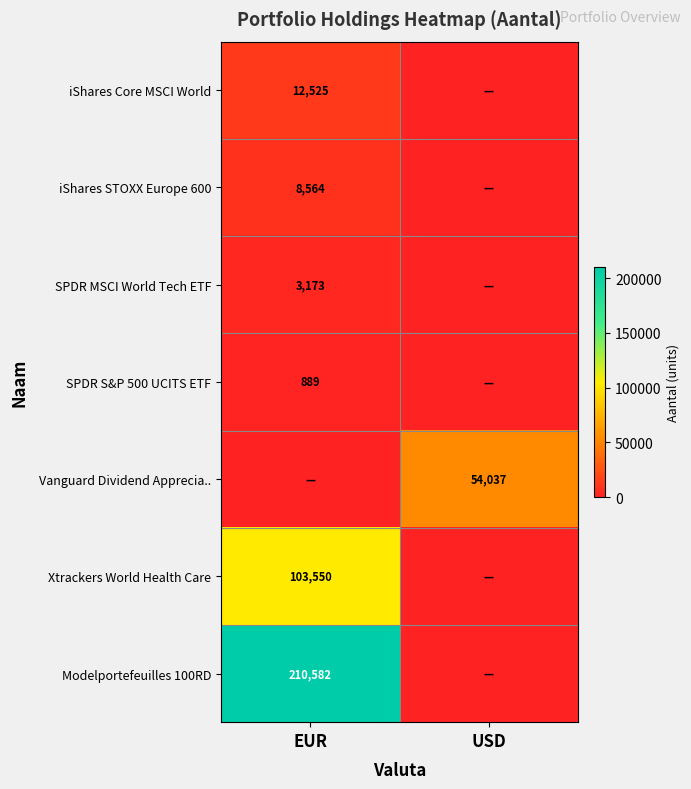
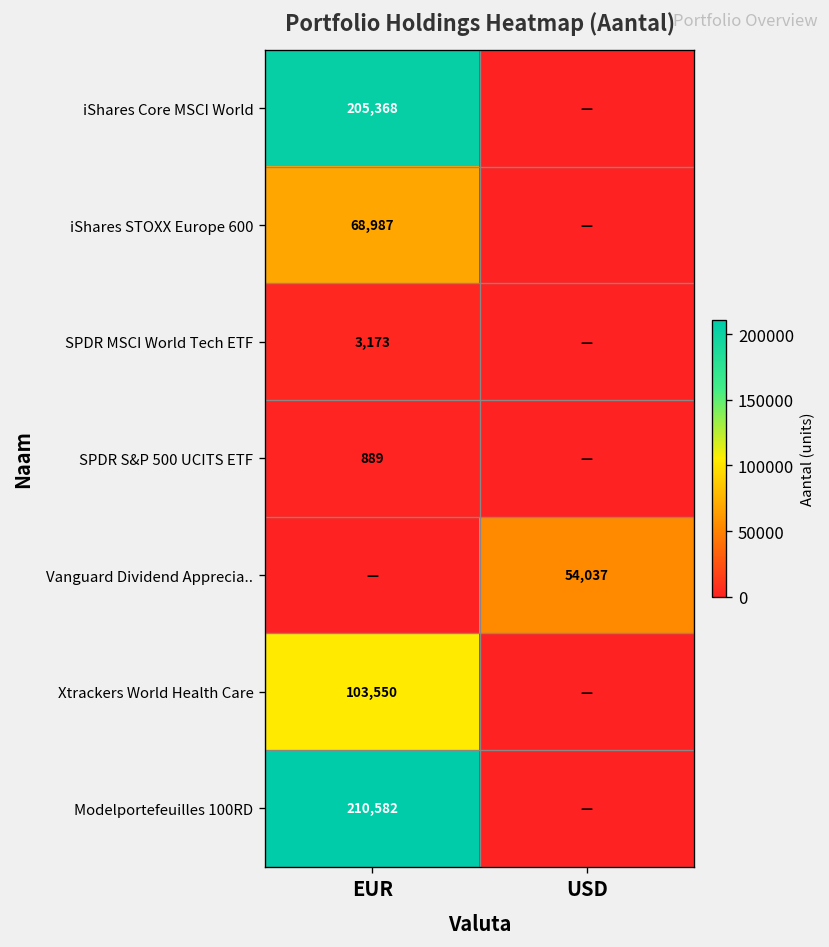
  {
    "iShares Core MSCI World": {
-     "EUR": "12,525"
+     "EUR": "205,368"
    },
    "iShares STOXX Europe 600": {
-     "EUR": "8,564"
+     "EUR": "68,987"
    },
    "SPDR MSCI World Tech ETF": {
      "EUR": "3,173"
    },
    "SPDR S&P 500 UCITS ETF": {
      "EUR": "889"
    },
    "Vanguard Dividend Apprecia..": {
      "USD": "54,037"
    },
    "Xtrackers World Health Care": {
      "EUR": "103,550"
    },
    "Modelportefeuilles 100RD": {
      "EUR": "210,582"
    }
  }
